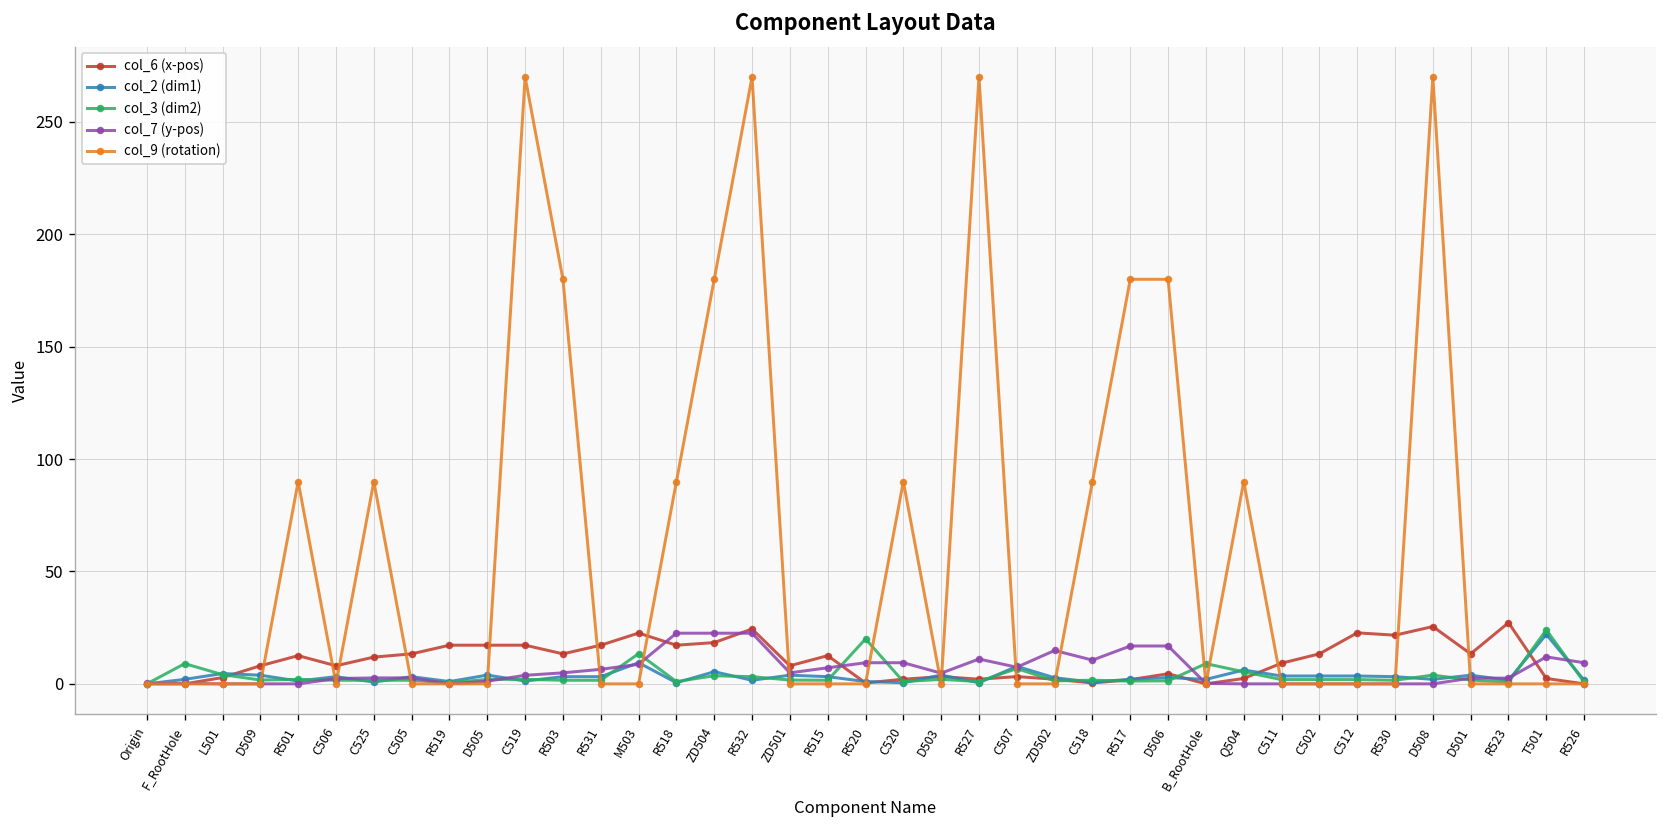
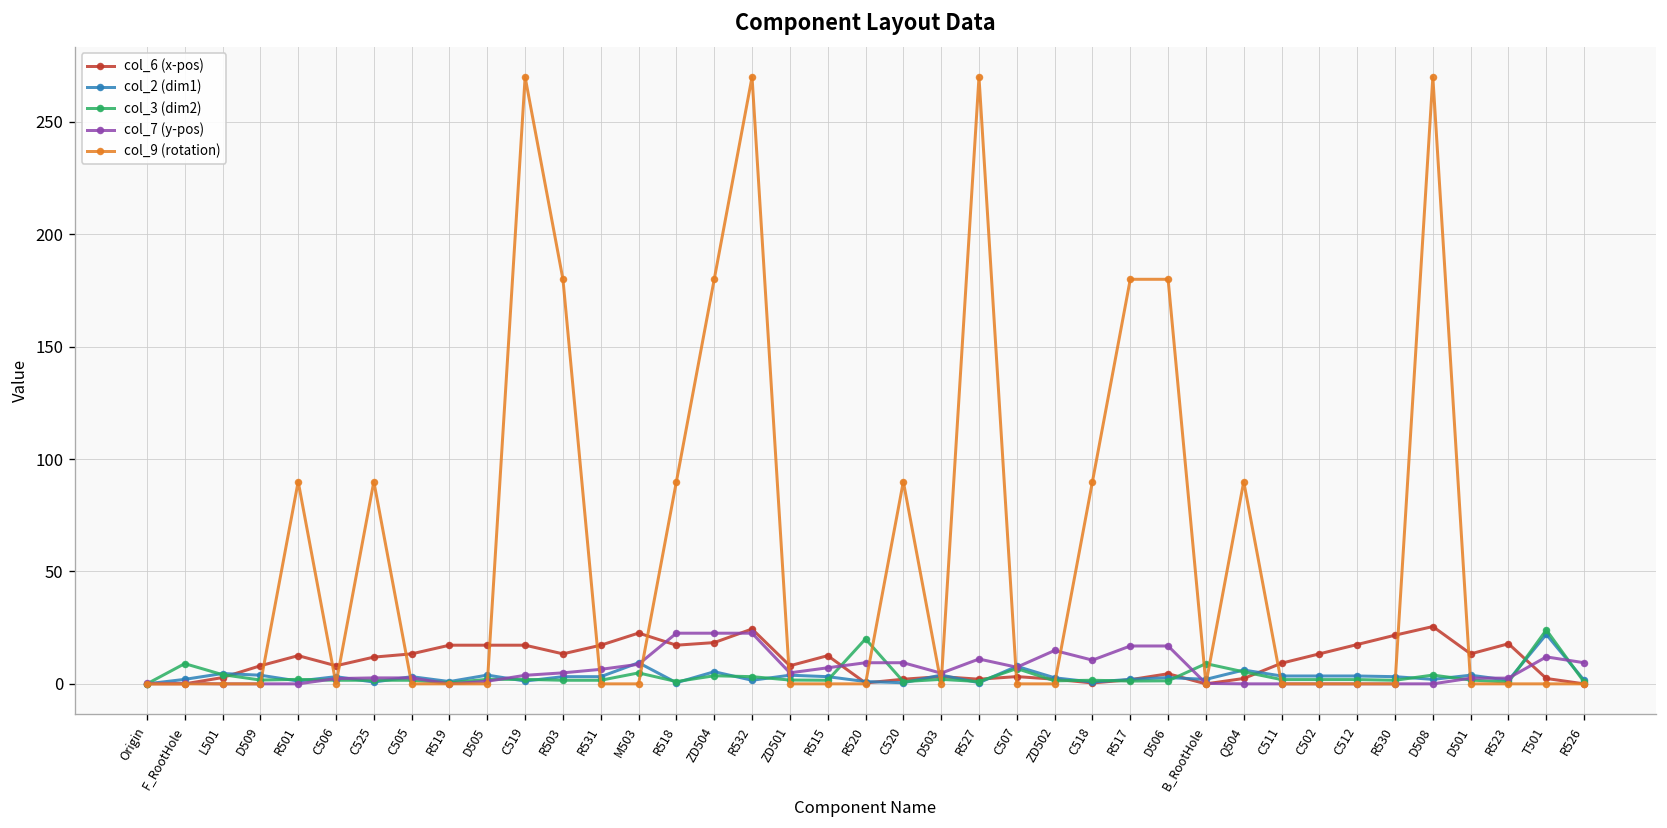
  {
    "col_6 (x-pos)": {
      "D509": 8,
      "R501": 13,
      "C506": 8,
      "C525": 12,
      "C505": 13,
      "R519": 17,
      "D505": 17,
      "C519": 17,
      "R503": 13,
      "R531": 17,
      "M503": 23,
      "R518": 17,
      "ZD504": 18,
      "R532": 24,
      "ZD501": 8,
      "R515": 13,
      "C507": 3,
      "D506": 5,
      "Q504": 2,
      "C511": 9,
      "C502": 13,
-     "C512": 23,
+     "C512": 18,
      "R530": 22,
      "D508": 26,
      "D501": 13,
-     "R523": 27,
+     "R523": 18,
      "T501": 2
    },
    "col_2 (dim1)": {
      "F_RootHole": 2,
      "D509": 4,
      "D505": 4,
      "R503": 3,
      "R531": 3,
      "ZD504": 5,
      "R532": 2,
      "R515": 3,
      "D506": 3,
      "B_RootHole": 2,
      "C511": 4,
      "C502": 4,
      "C512": 4,
      "R530": 3,
      "D508": 2,
      "T501": 22
    },
    "col_3 (dim2)": {
      "F_RootHole": 9,
      "D509": 2,
      "R503": 2,
      "R531": 2,
-     "M503": 13,
+     "M503": 5,
      "ZD504": 4,
      "R532": 3,
      "ZD501": 2,
      "R515": 2,
      "R520": 20,
      "D506": 1,
      "B_RootHole": 9,
      "C511": 2,
      "C502": 2,
      "C512": 2,
      "R530": 2,
      "D508": 4,
      "T501": 24
    },
    "col_7 (y-pos)": {
      "C519": 4,
      "R503": 5,
      "R531": 6,
      "R518": 23,
      "ZD504": 23,
      "R532": 23,
      "R515": 7,
      "R520": 9,
      "C520": 9,
      "R527": 11,
      "ZD502": 15,
      "C518": 11,
      "R517": 17,
      "D506": 17,
      "Q504": 0,
      "D508": 0,
      "T501": 12,
      "R526": 9
    },
    "col_9 (rotation)": {
      "R501": 90,
      "C506": 0,
      "C525": 90,
      "C505": 0,
      "C519": 270,
      "R503": 180,
      "R531": 0,
      "M503": 0,
      "R518": 90,
      "ZD504": 180,
      "R532": 270,
      "ZD501": 0,
      "R515": 0,
      "C520": 90,
      "D503": 0,
      "R527": 270,
      "C507": 0,
      "C518": 90,
      "R517": 180,
      "D506": 180,
      "Q504": 90,
      "D508": 270,
      "D501": 0,
      "T501": 0
    }
  }
